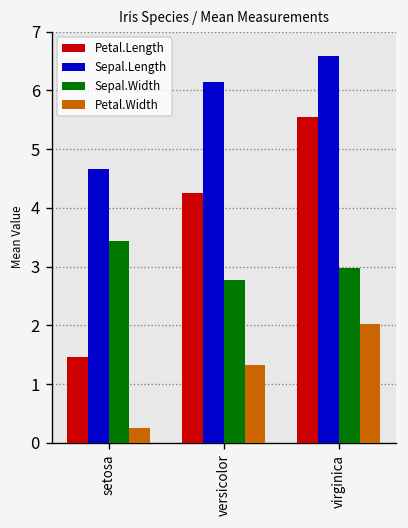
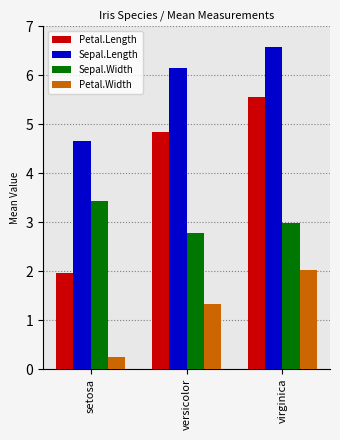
  {
    "Petal.Length": {
-     "setosa": 1.5,
-     "versicolor": 4.3,
+     "setosa": 2.0,
+     "versicolor": 4.9,
      "virginica": 5.6
    },
    "Sepal.Length": {
      "setosa": 4.7,
      "versicolor": 6.1,
      "virginica": 6.6
    },
    "Sepal.Width": {
      "setosa": 3.4,
      "versicolor": 2.8,
      "virginica": 3.0
    },
    "Petal.Width": {
      "setosa": 0.2,
      "versicolor": 1.3,
      "virginica": 2.0
    }
  }
